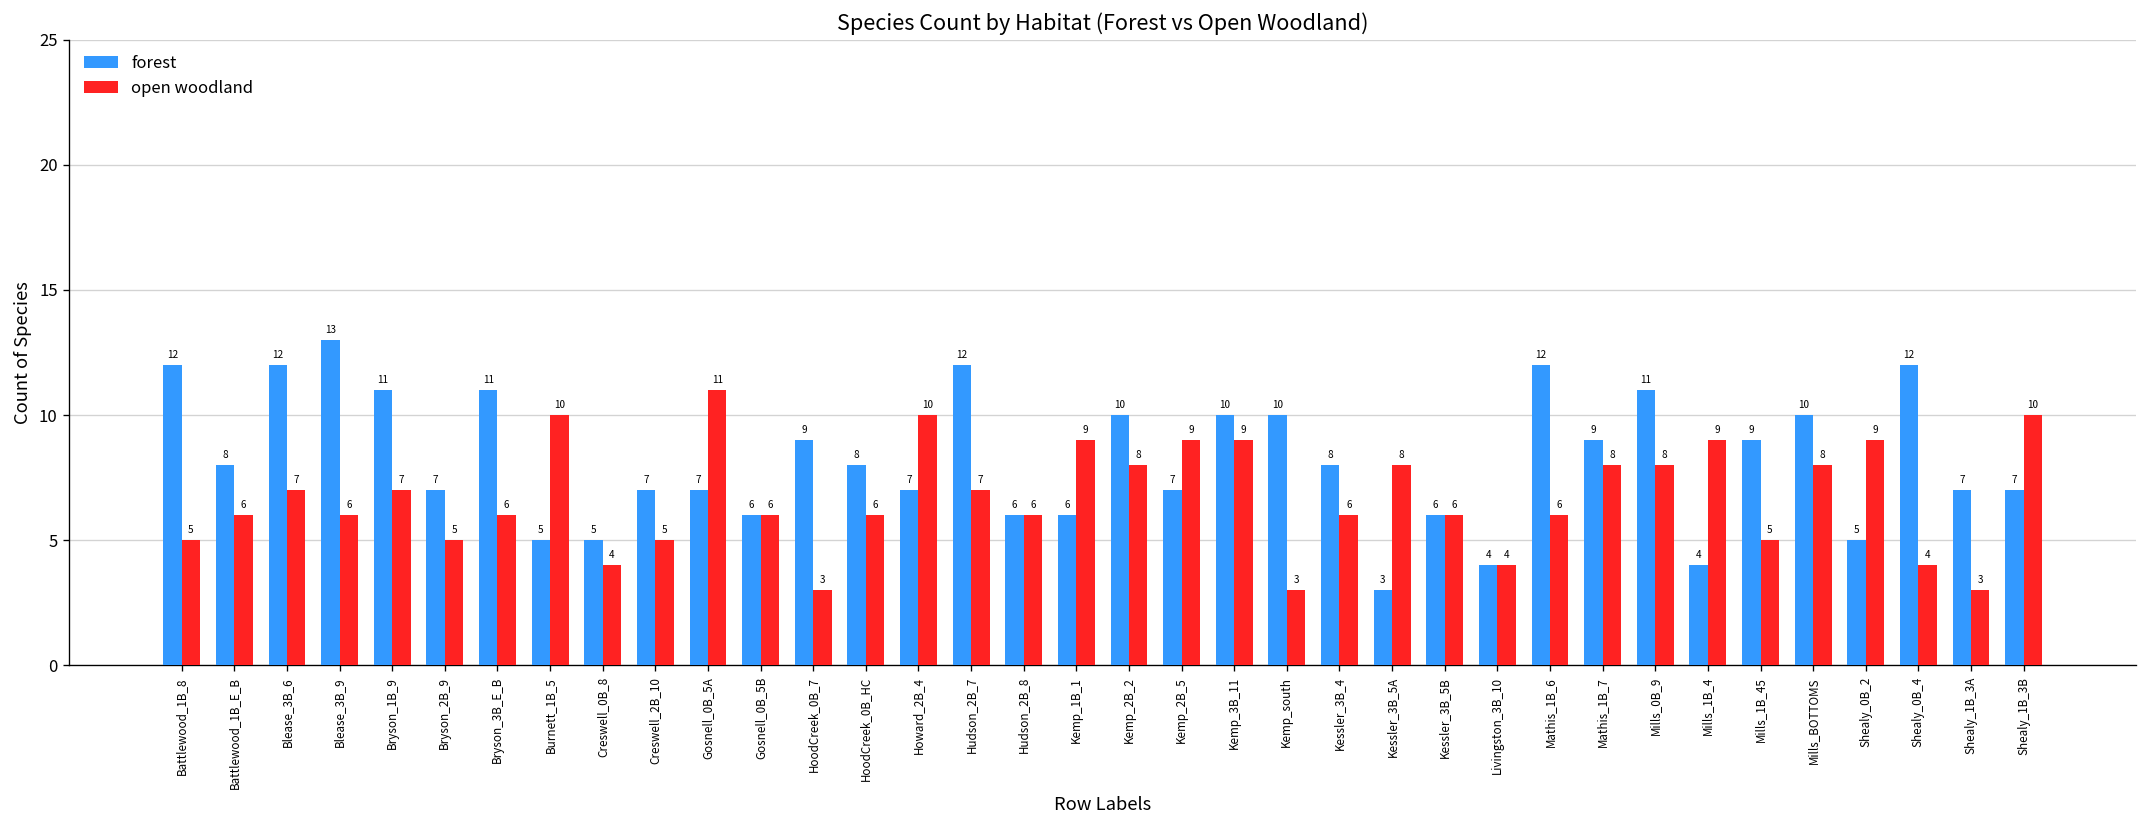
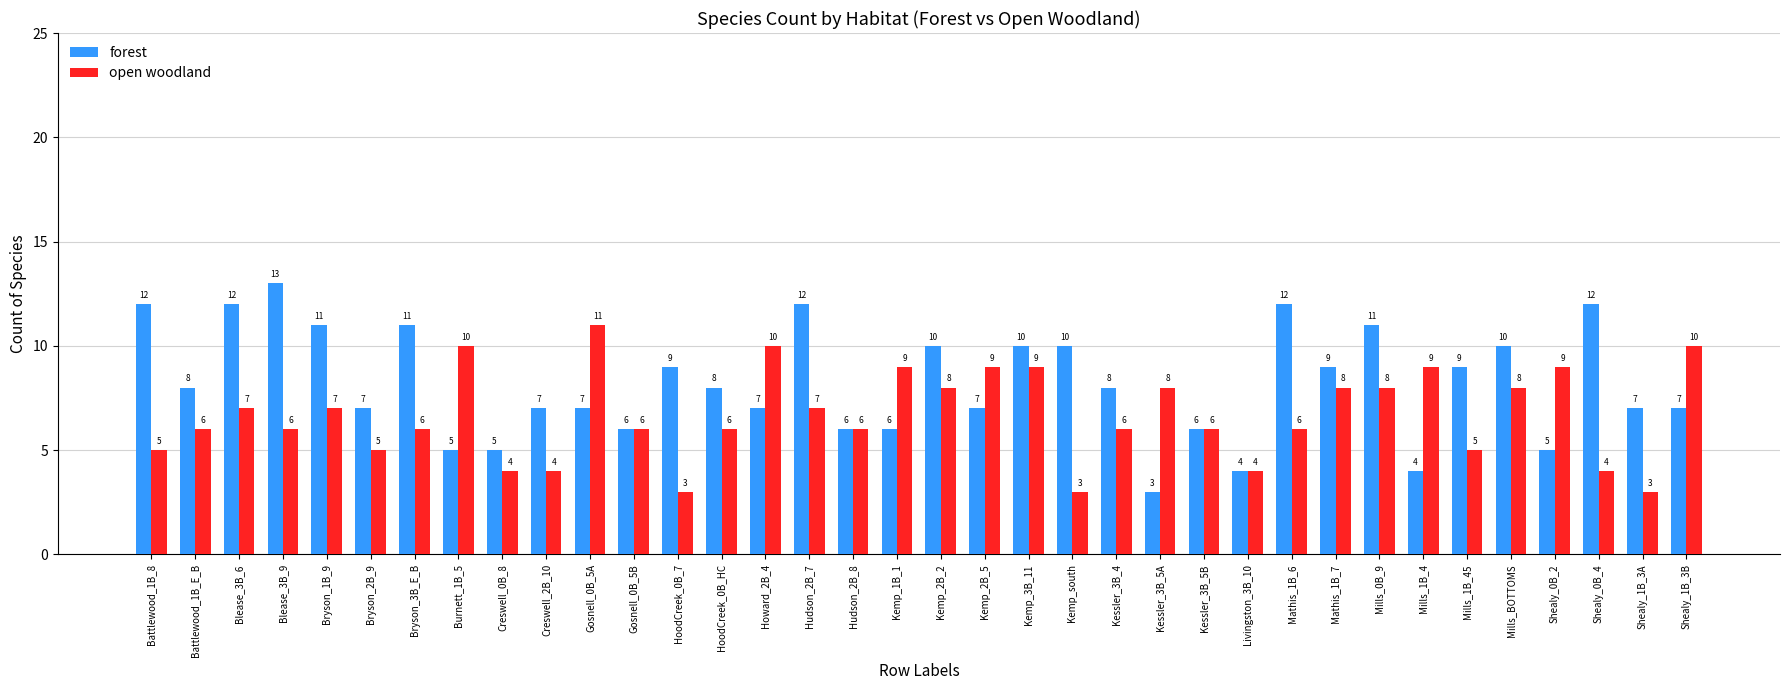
  {
    "forest": {
      "Battlewood_1B_8": 12,
      "Battlewood_1B_E_B": 8,
      "Blease_3B_6": 12,
      "Blease_3B_9": 13,
      "Bryson_1B_9": 11,
      "Bryson_2B_9": 7,
      "Bryson_3B_E_B": 11,
      "Burnett_1B_5": 5,
      "Creswell_0B_8": 5,
      "Creswell_2B_10": 7,
      "Gosnell_0B_5A": 7,
      "Gosnell_0B_5B": 6,
      "HoodCreek_0B_7": 9,
      "HoodCreek_0B_HC": 8,
      "Howard_2B_4": 7,
      "Hudson_2B_7": 12,
      "Hudson_2B_8": 6,
      "Kemp_1B_1": 6,
      "Kemp_2B_2": 10,
      "Kemp_2B_5": 7,
      "Kemp_3B_11": 10,
      "Kemp_south": 10,
      "Kessler_3B_4": 8,
      "Kessler_3B_5A": 3,
      "Kessler_3B_5B": 6,
      "Livingston_3B_10": 4,
      "Mathis_1B_6": 12,
      "Mathis_1B_7": 9,
      "Mills_0B_9": 11,
      "Mills_1B_4": 4,
      "Mills_1B_45": 9,
      "Mills_BOTTOMS": 10,
      "Shealy_0B_2": 5,
      "Shealy_0B_4": 12,
      "Shealy_1B_3A": 7,
      "Shealy_1B_3B": 7
    },
    "open woodland": {
      "Battlewood_1B_8": 5,
      "Battlewood_1B_E_B": 6,
      "Blease_3B_6": 7,
      "Blease_3B_9": 6,
      "Bryson_1B_9": 7,
      "Bryson_2B_9": 5,
      "Bryson_3B_E_B": 6,
      "Burnett_1B_5": 10,
      "Creswell_0B_8": 4,
-     "Creswell_2B_10": 5,
+     "Creswell_2B_10": 4,
      "Gosnell_0B_5A": 11,
      "Gosnell_0B_5B": 6,
      "HoodCreek_0B_7": 3,
      "HoodCreek_0B_HC": 6,
      "Howard_2B_4": 10,
      "Hudson_2B_7": 7,
      "Hudson_2B_8": 6,
      "Kemp_1B_1": 9,
      "Kemp_2B_2": 8,
      "Kemp_2B_5": 9,
      "Kemp_3B_11": 9,
      "Kemp_south": 3,
      "Kessler_3B_4": 6,
      "Kessler_3B_5A": 8,
      "Kessler_3B_5B": 6,
      "Livingston_3B_10": 4,
      "Mathis_1B_6": 6,
      "Mathis_1B_7": 8,
      "Mills_0B_9": 8,
      "Mills_1B_4": 9,
      "Mills_1B_45": 5,
      "Mills_BOTTOMS": 8,
      "Shealy_0B_2": 9,
      "Shealy_0B_4": 4,
      "Shealy_1B_3A": 3,
      "Shealy_1B_3B": 10
    }
  }
